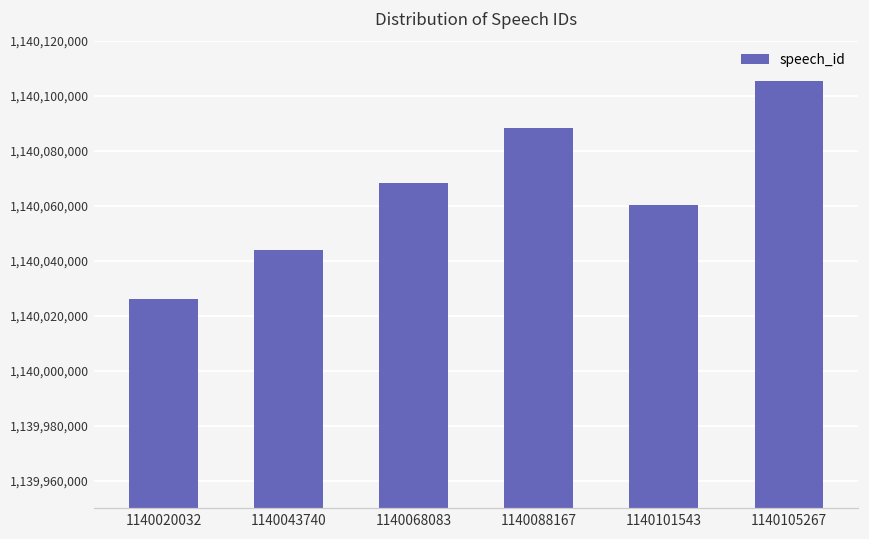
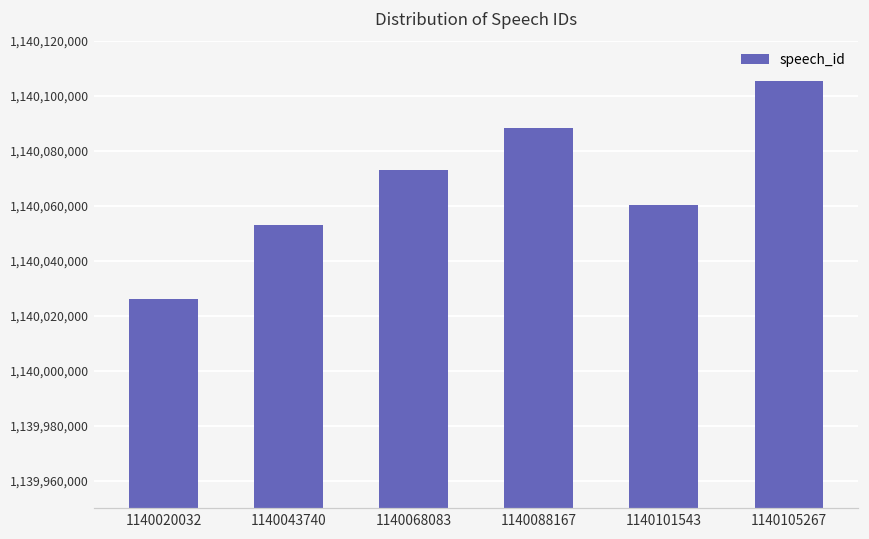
  {
    "1140020032": "1,140,026,000",
-   "1140043740": "1,140,044,000",
-   "1140068083": "1,140,068,000",
+   "1140043740": "1,140,053,000",
+   "1140068083": "1,140,073,000",
    "1140088167": "1,140,088,000",
    "1140101543": "1,140,060,000",
    "1140105267": "1,140,105,000"
  }
